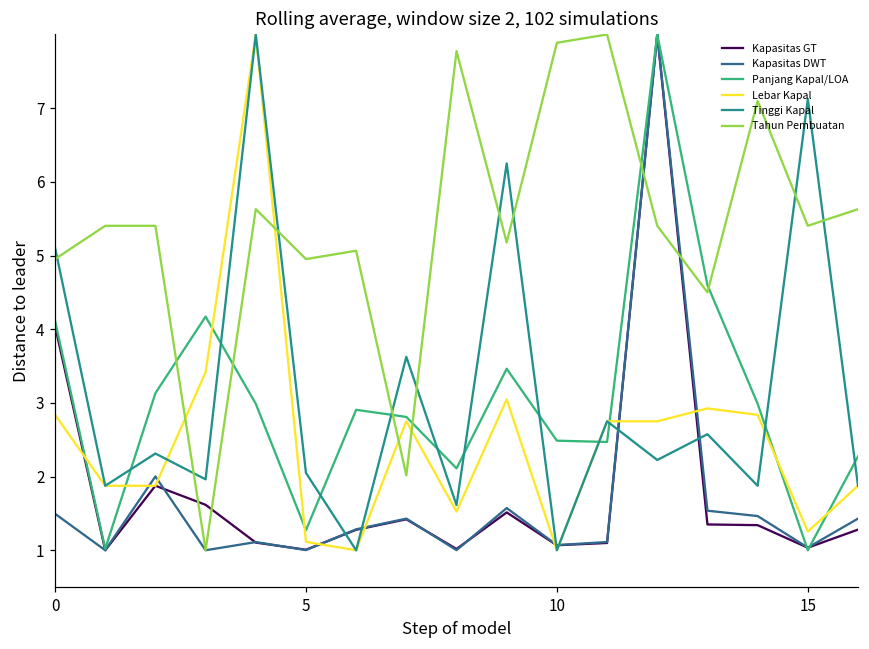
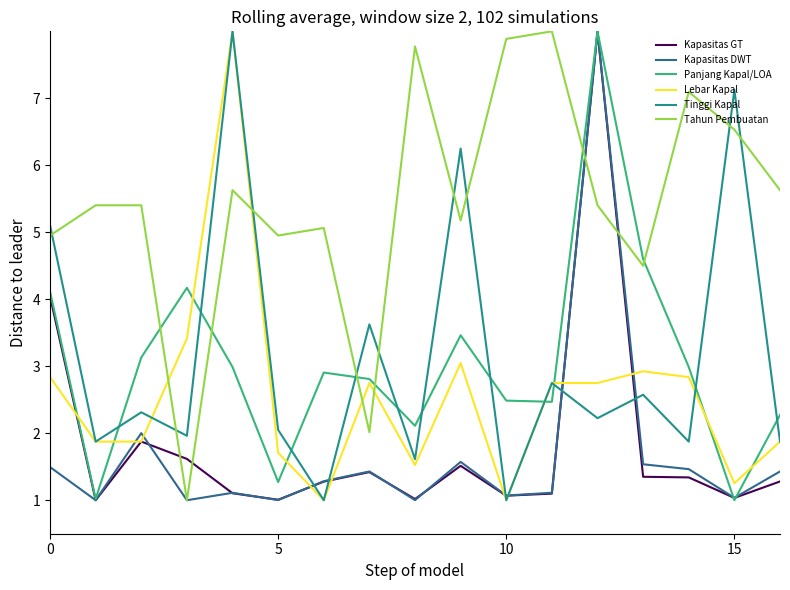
  {
    "Kapasitas GT": {
      "0": 4.0
    },
    "Lebar Kapal": {
      "0": 2.8,
-     "5": 1.1,
+     "5": 1.7,
      "15": 1.3
    },
    "Tahun Pembuatan": {
      "0": 5.0,
      "5": 5.0,
      "10": 7.9,
-     "15": 5.4
+     "15": 6.5
    }
  }
